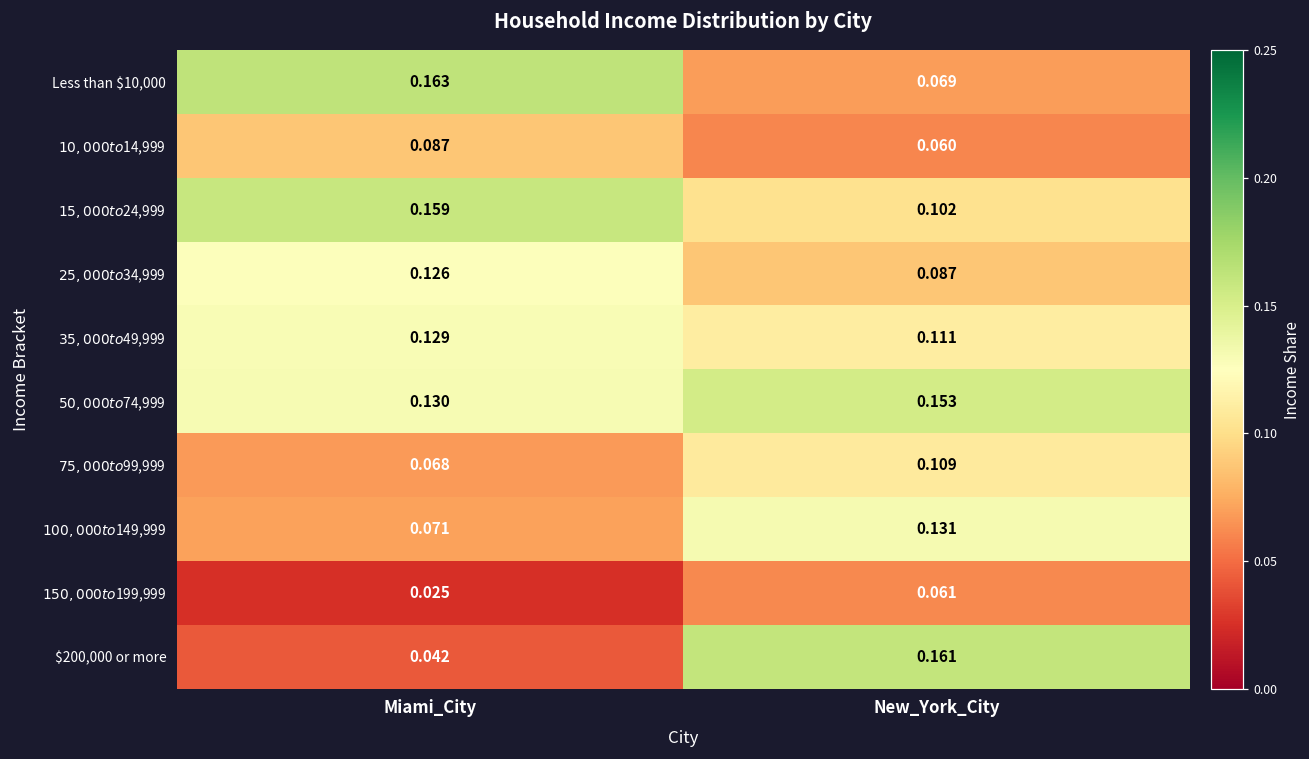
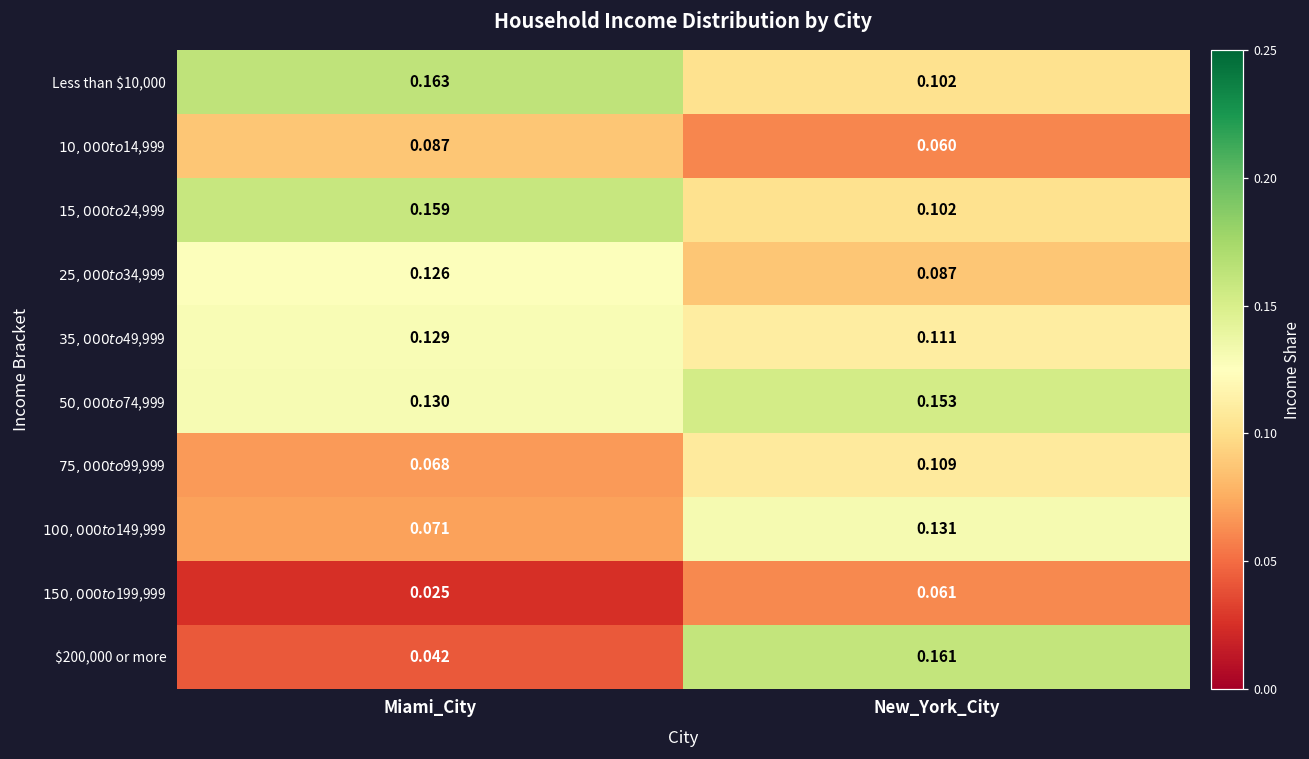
  {
    "Less than $10,000": {
      "Miami_City": 0.163,
-     "New_York_City": 0.069
+     "New_York_City": 0.102
    },
    "$200,000 or more": {
      "Miami_City": 0.042,
      "New_York_City": 0.161
    }
  }
